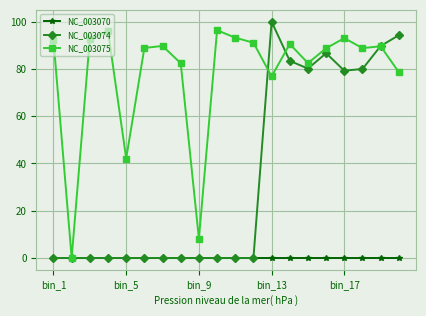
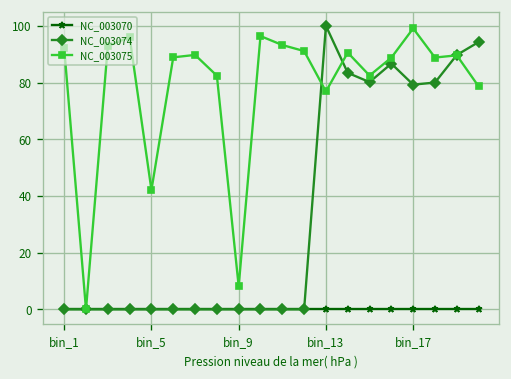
  {
    "NC_003070": {
      "bin_13": 0,
      "bin_17": 0
    },
    "NC_003074": {
      "bin_13": 100,
      "bin_17": 79
    },
    "NC_003075": {
      "bin_5": 42,
      "bin_9": 8,
      "bin_13": 77,
-     "bin_17": 93
+     "bin_17": 99
    }
  }
